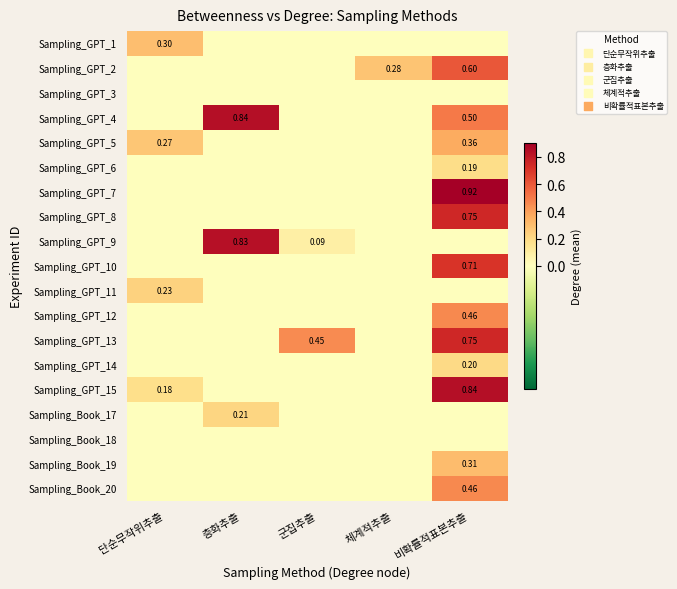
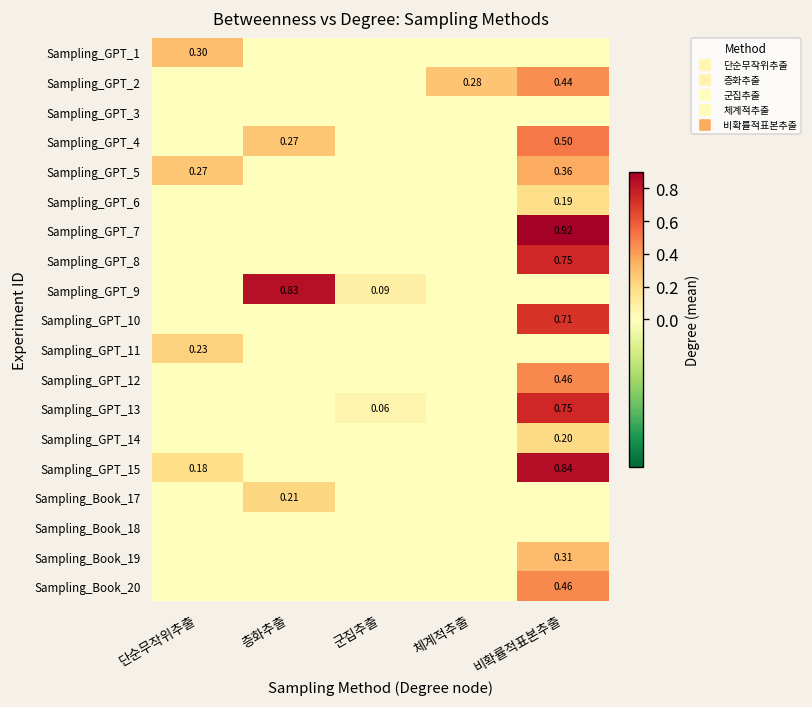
  {
    "Sampling_GPT_1": {
      "단순무작위추출": 0.30
    },
    "Sampling_GPT_2": {
      "체계적추출": 0.28,
-     "비확률적표본추출": 0.60
+     "비확률적표본추출": 0.44
    },
    "Sampling_GPT_4": {
-     "층화추출": 0.84,
+     "층화추출": 0.27,
      "비확률적표본추출": 0.50
    },
    "Sampling_GPT_5": {
      "단순무작위추출": 0.27,
      "비확률적표본추출": 0.36
    },
    "Sampling_GPT_6": {
      "비확률적표본추출": 0.19
    },
    "Sampling_GPT_7": {
      "비확률적표본추출": 0.92
    },
    "Sampling_GPT_8": {
      "비확률적표본추출": 0.75
    },
    "Sampling_GPT_9": {
      "층화추출": 0.83,
      "군집추출": 0.09
    },
    "Sampling_GPT_10": {
      "비확률적표본추출": 0.71
    },
    "Sampling_GPT_11": {
      "단순무작위추출": 0.23
    },
    "Sampling_GPT_12": {
      "비확률적표본추출": 0.46
    },
    "Sampling_GPT_13": {
-     "군집추출": 0.45,
+     "군집추출": 0.06,
      "비확률적표본추출": 0.75
    },
    "Sampling_GPT_14": {
      "비확률적표본추출": 0.20
    },
    "Sampling_GPT_15": {
      "단순무작위추출": 0.18,
      "비확률적표본추출": 0.84
    },
    "Sampling_Book_17": {
      "층화추출": 0.21
    },
    "Sampling_Book_19": {
      "비확률적표본추출": 0.31
    },
    "Sampling_Book_20": {
      "비확률적표본추출": 0.46
    }
  }
